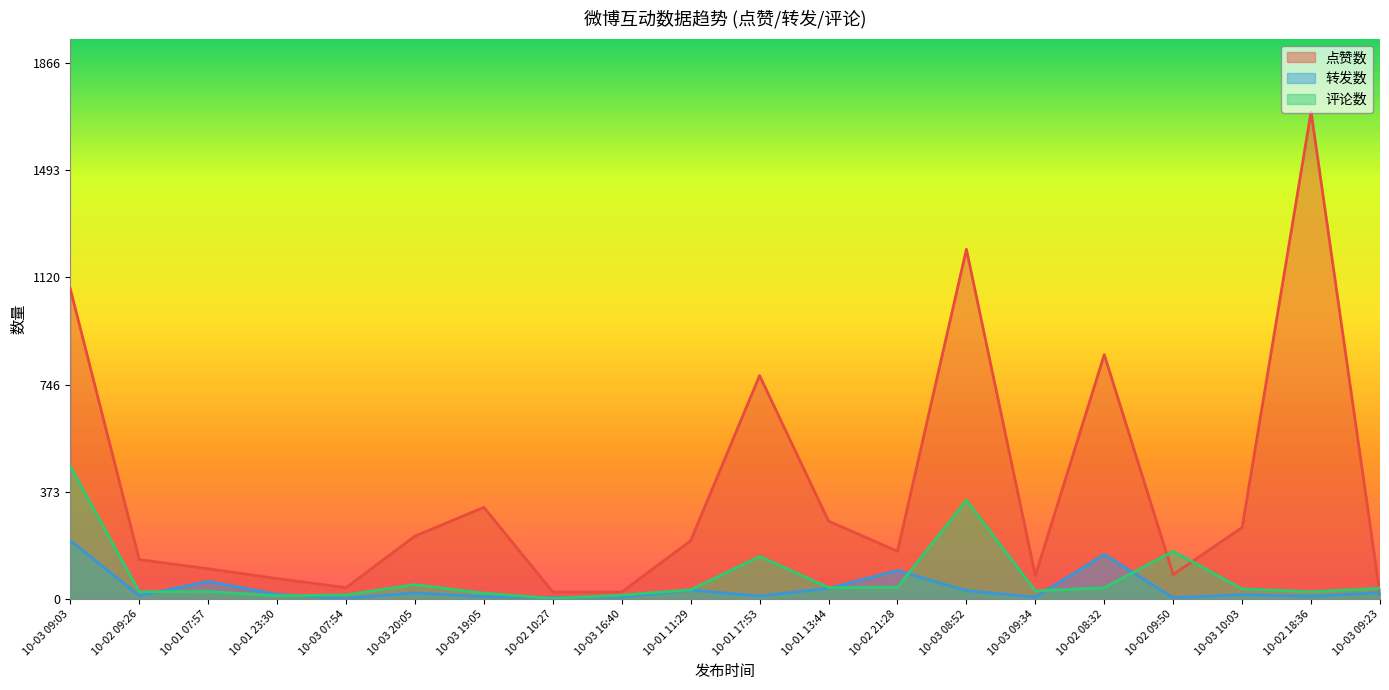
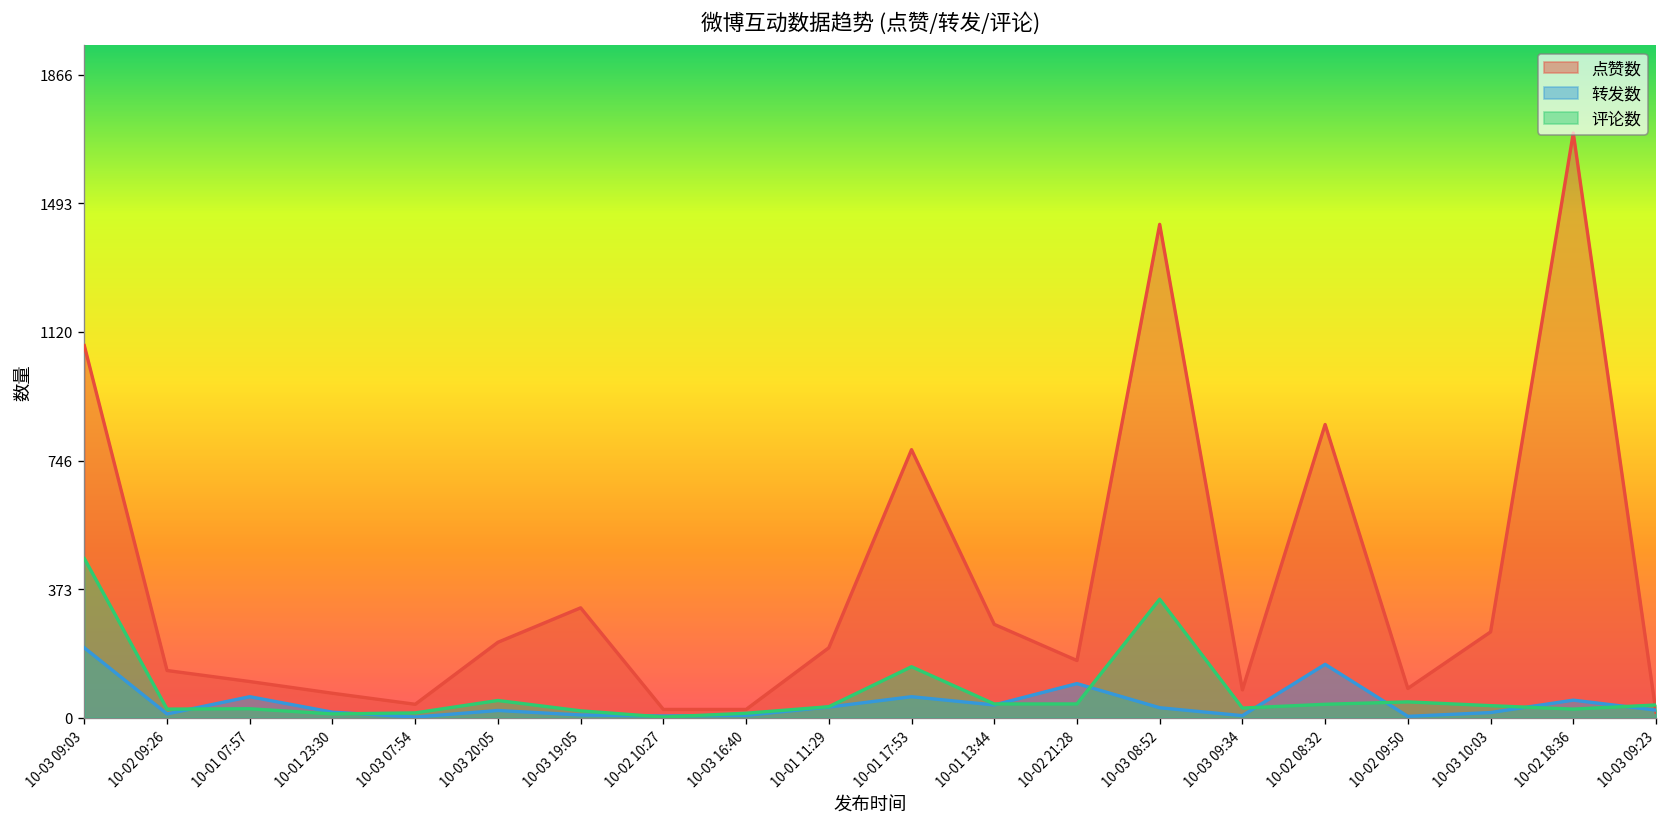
  {
    "点赞数": {
      "10-03 09:03": 1080,
      "10-02 09:26": 140,
      "10-01 07:57": 110,
      "10-01 23:30": 70,
      "10-03 07:54": 40,
      "10-03 20:05": 220,
      "10-03 19:05": 320,
      "10-02 10:27": 20,
      "10-03 16:40": 20,
      "10-01 11:29": 200,
      "10-01 17:53": 780,
      "10-01 13:44": 270,
      "10-02 21:28": 170,
-     "10-03 08:52": 1220,
+     "10-03 08:52": 1430,
      "10-03 09:34": 80,
      "10-02 08:32": 850,
      "10-02 09:50": 90,
      "10-03 10:03": 250
    },
    "转发数": {
      "10-03 09:03": 200,
      "10-02 09:26": 10,
      "10-01 07:57": 60,
      "10-03 07:54": 0,
      "10-03 20:05": 20,
      "10-03 19:05": 10,
-     "10-01 17:53": 10,
+     "10-01 17:53": 60,
      "10-02 21:28": 100,
      "10-03 08:52": 30,
      "10-03 09:34": 10,
      "10-02 08:32": 160,
      "10-02 09:50": 0,
      "10-03 10:03": 20,
-     "10-02 18:36": 10
+     "10-02 18:36": 50
    },
    "评论数": {
      "10-03 09:03": 460,
      "10-02 09:26": 30,
      "10-01 07:57": 30,
      "10-03 07:54": 10,
      "10-03 20:05": 50,
      "10-03 19:05": 20,
      "10-01 17:53": 150,
      "10-02 21:28": 40,
      "10-03 08:52": 340,
      "10-03 09:34": 30,
      "10-02 08:32": 40,
-     "10-02 09:50": 170,
+     "10-02 09:50": 50,
      "10-03 10:03": 40,
      "10-02 18:36": 30,
      "10-03 09:23": 40
    }
  }
